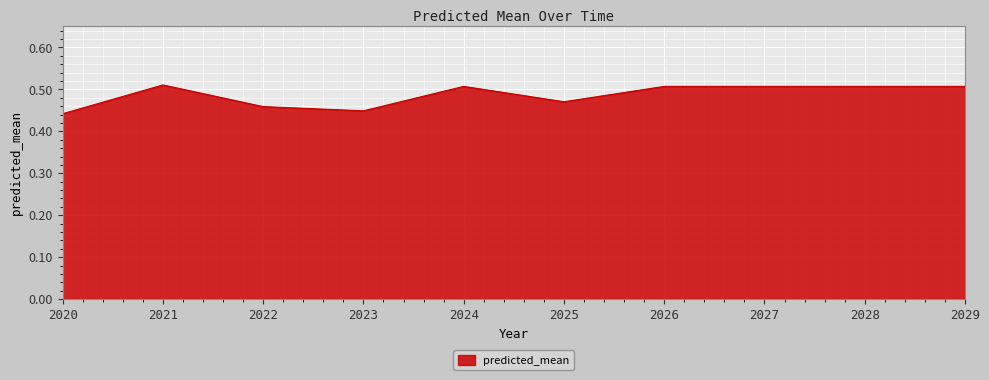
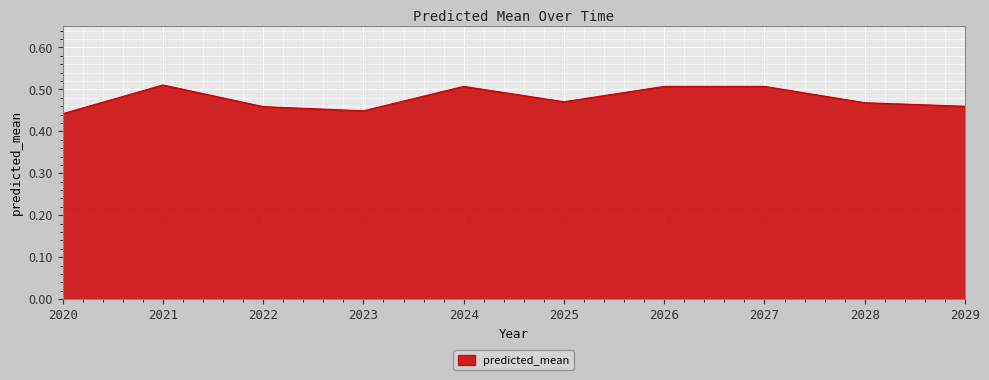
  {
    "2020": 0.44,
    "2021": 0.51,
    "2022": 0.46,
    "2023": 0.45,
    "2024": 0.51,
    "2025": 0.47,
    "2026": 0.51,
    "2027": 0.51,
-   "2028": 0.51,
-   "2029": 0.51
+   "2028": 0.47,
+   "2029": 0.46
  }
